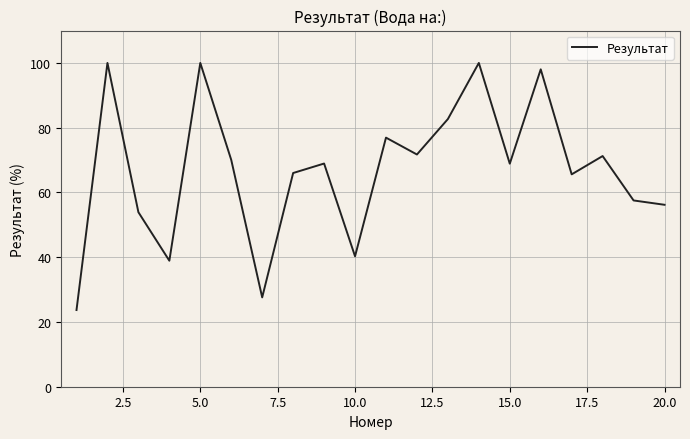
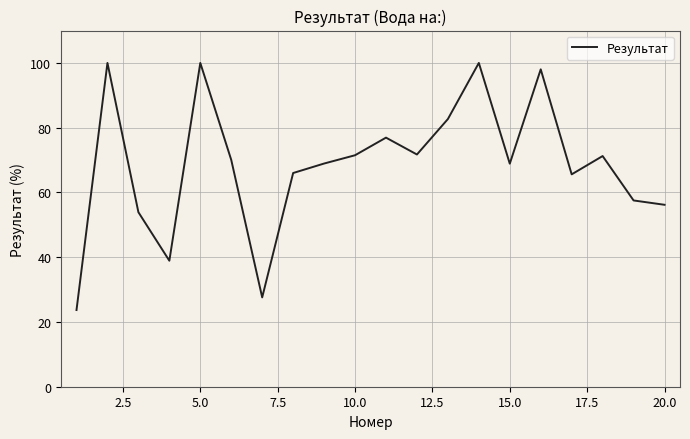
  {
    "5.0": 100,
-   "10.0": 40,
+   "10.0": 71,
    "15.0": 69,
    "20.0": 56
  }
